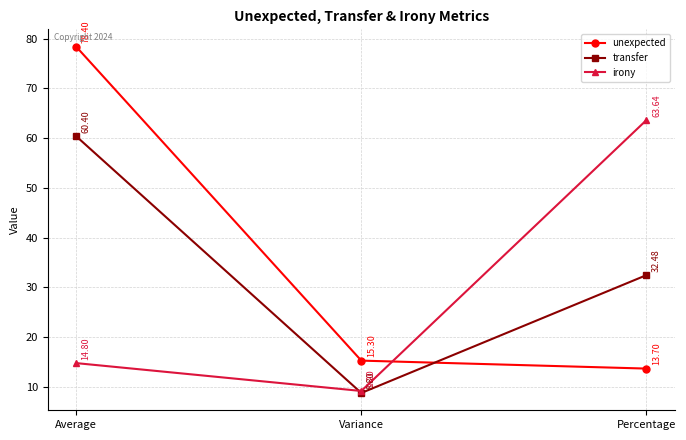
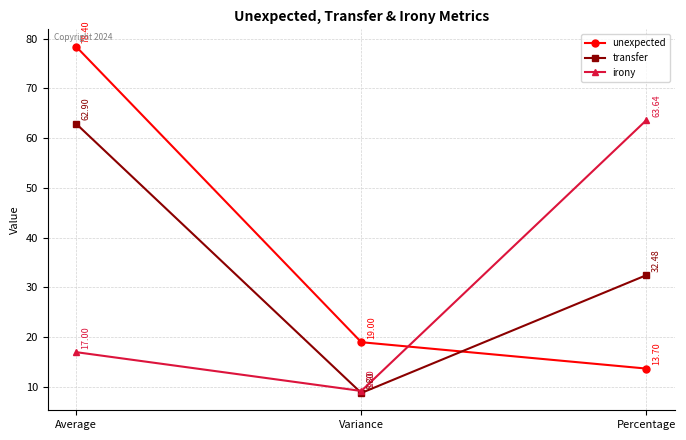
  {
    "unexpected": {
-     "Variance": 15.30,
+     "Variance": 19.00,
      "Percentage": 13.70
    },
    "transfer": {
-     "Average": 60.40,
+     "Average": 62.90,
      "Percentage": 32.48
    },
    "irony": {
-     "Average": 14.80,
+     "Average": 17.00,
      "Percentage": 63.64
    }
  }
